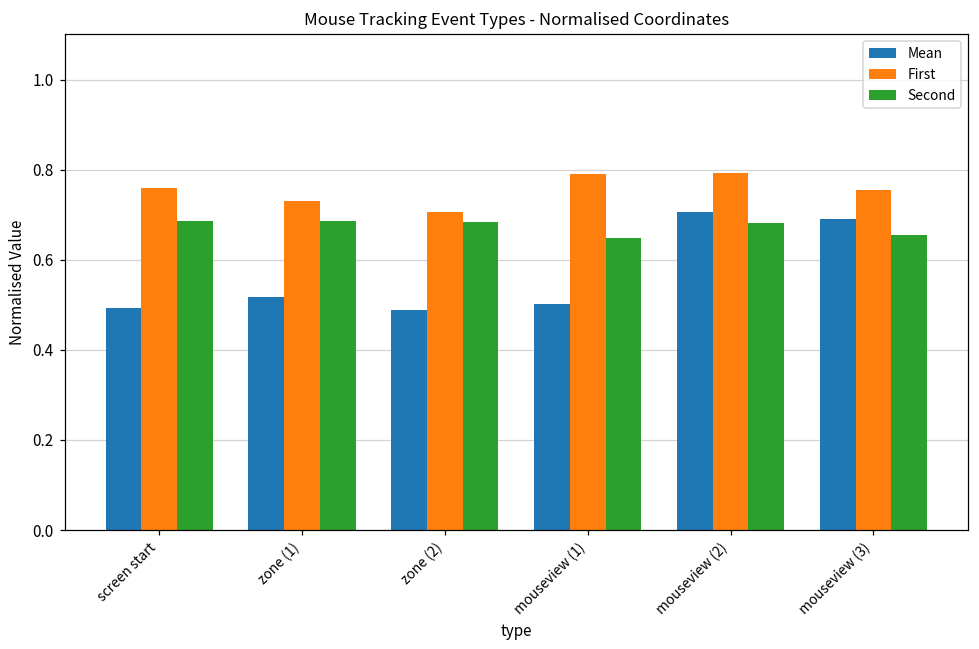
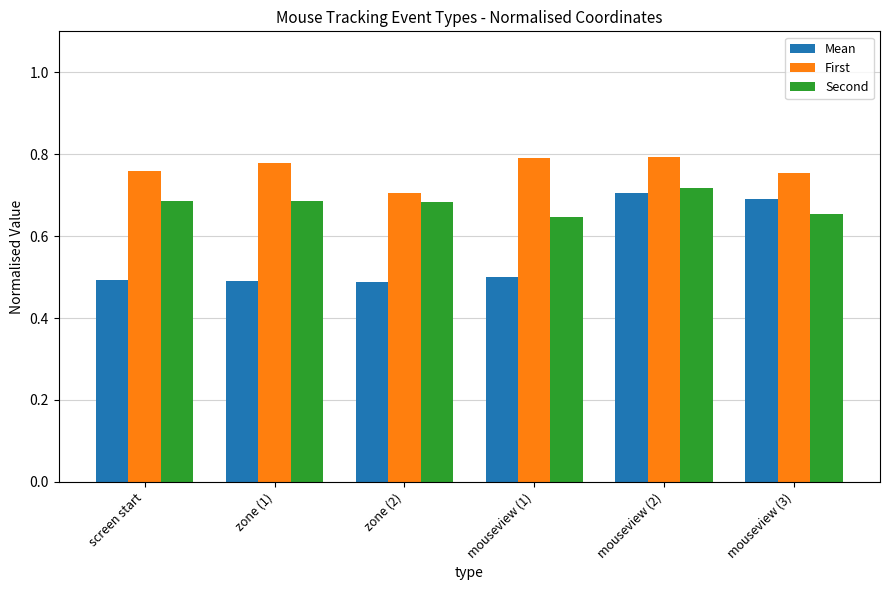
  {
    "Mean": {
      "screen start": 0.49,
-     "zone (1)": 0.52,
+     "zone (1)": 0.49,
      "zone (2)": 0.49,
      "mouseview (1)": 0.50,
      "mouseview (2)": 0.71,
      "mouseview (3)": 0.69
    },
    "First": {
      "screen start": 0.76,
-     "zone (1)": 0.73,
+     "zone (1)": 0.78,
      "zone (2)": 0.71,
      "mouseview (1)": 0.79,
      "mouseview (2)": 0.79,
      "mouseview (3)": 0.76
    },
    "Second": {
      "screen start": 0.69,
      "zone (1)": 0.69,
      "zone (2)": 0.68,
      "mouseview (1)": 0.65,
-     "mouseview (2)": 0.68,
+     "mouseview (2)": 0.72,
      "mouseview (3)": 0.66
    }
  }
